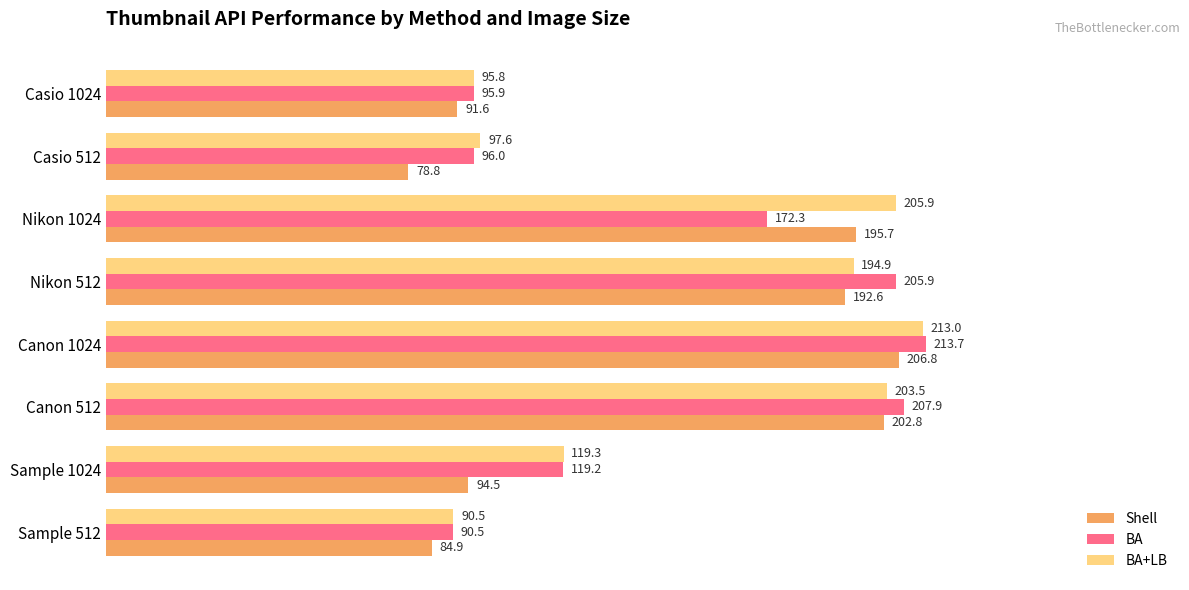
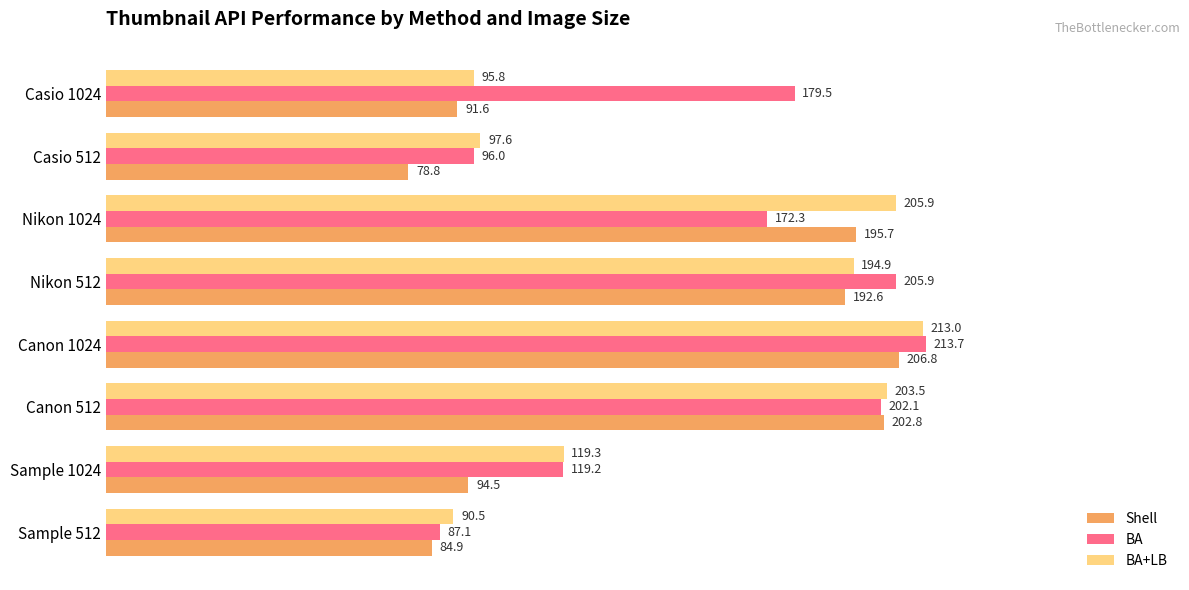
  {
    "BA": {
-     "Casio 1024": 95.9,
+     "Casio 1024": 179.5,
      "Casio 512": 96.0,
      "Nikon 1024": 172.3,
      "Nikon 512": 205.9,
      "Canon 1024": 213.7,
-     "Canon 512": 207.9,
+     "Canon 512": 202.1,
      "Sample 1024": 119.2,
-     "Sample 512": 90.5
+     "Sample 512": 87.1
    }
  }
